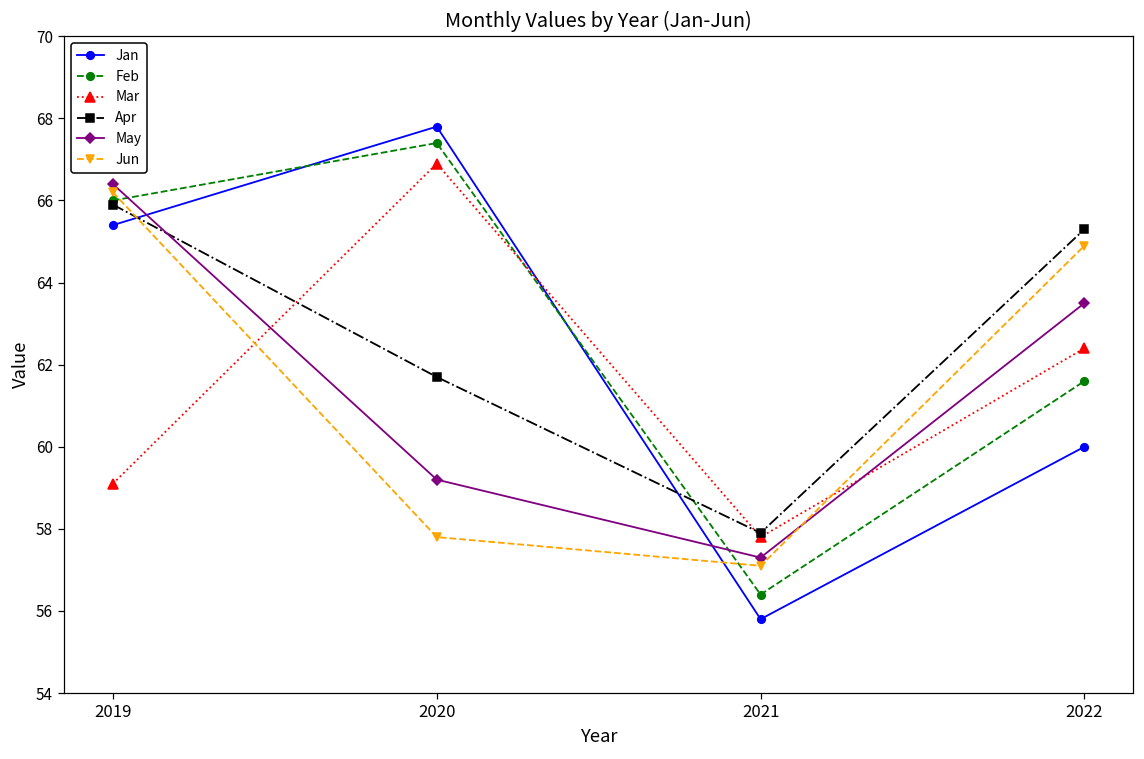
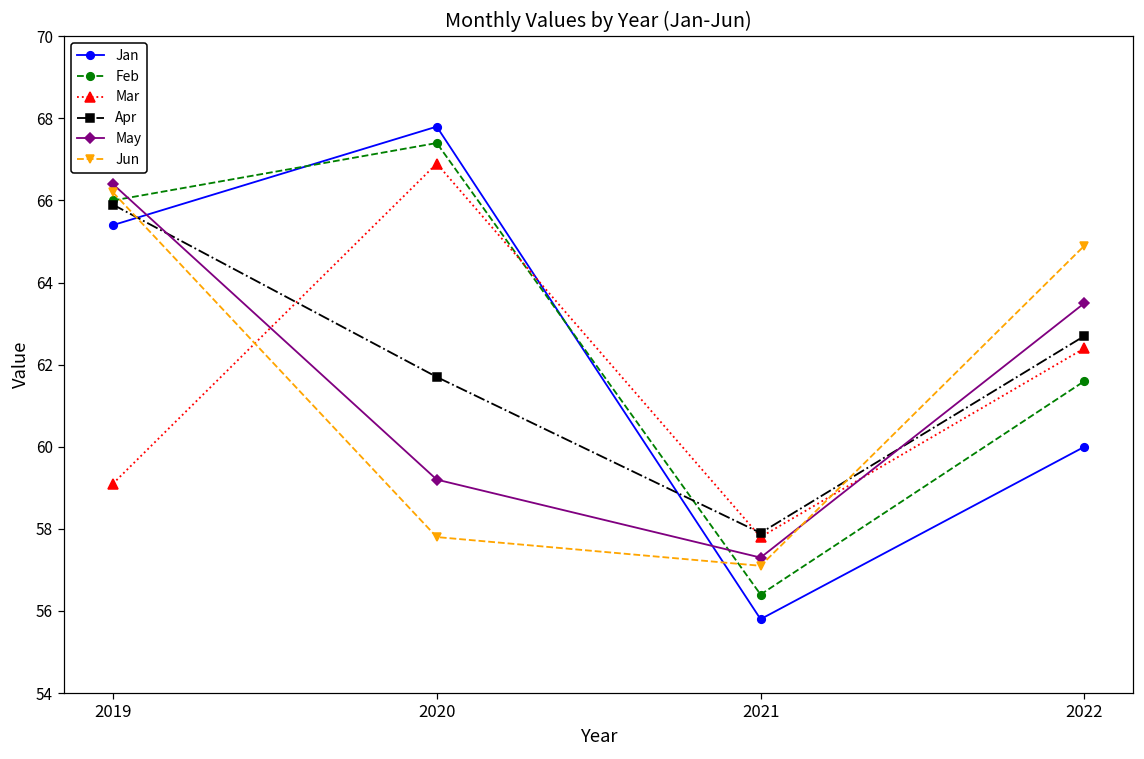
  {
    "Jan": {
      "2019": 65.4,
      "2020": 67.8,
      "2021": 55.8,
      "2022": 60.0
    },
    "Feb": {
      "2019": 66.0,
      "2020": 67.4,
      "2021": 56.4,
      "2022": 61.6
    },
    "Mar": {
      "2019": 59.1,
      "2020": 66.9,
      "2021": 57.8,
      "2022": 62.4
    },
    "Apr": {
      "2019": 65.9,
      "2020": 61.7,
      "2021": 57.9,
-     "2022": 65.3
+     "2022": 62.7
    },
    "May": {
      "2019": 66.4,
      "2020": 59.2,
      "2021": 57.3,
      "2022": 63.5
    },
    "Jun": {
      "2019": 66.2,
      "2020": 57.8,
      "2021": 57.1,
      "2022": 64.9
    }
  }
